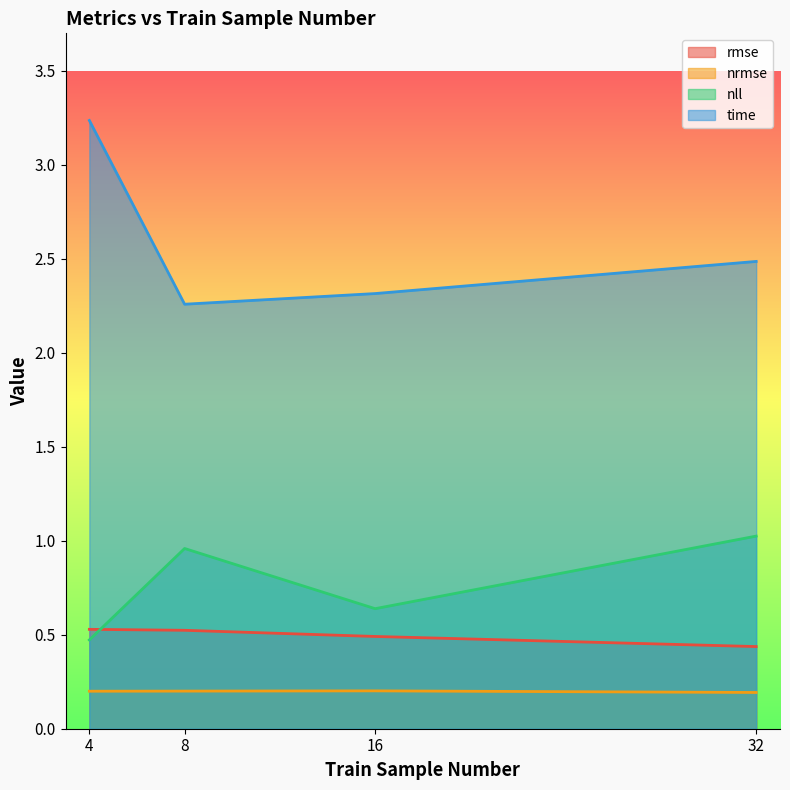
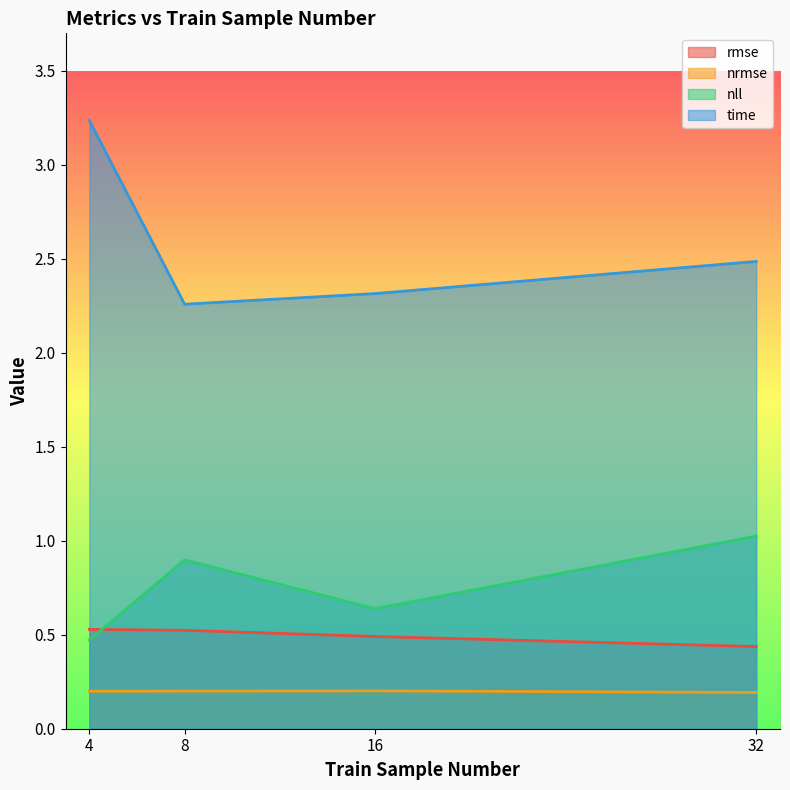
  {
    "rmse": {
      "4": 0.53,
      "8": 0.52,
      "16": 0.49,
      "32": 0.44
    },
    "nrmse": {
      "4": 0.20,
      "8": 0.20,
      "16": 0.20,
      "32": 0.19
    },
    "nll": {
      "4": 0.47,
-     "8": 0.96,
+     "8": 0.90,
      "16": 0.64,
      "32": 1.02
    },
    "time": {
      "4": 3.24,
      "8": 2.26,
      "16": 2.32,
      "32": 2.49
    }
  }
